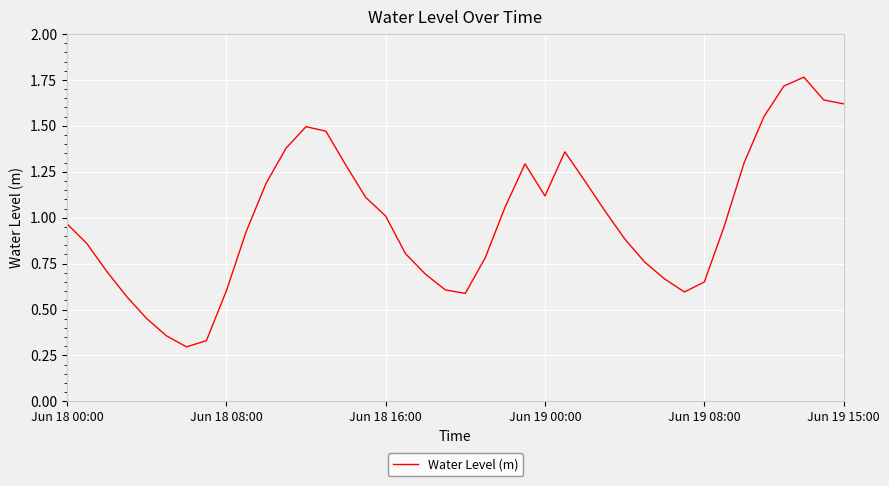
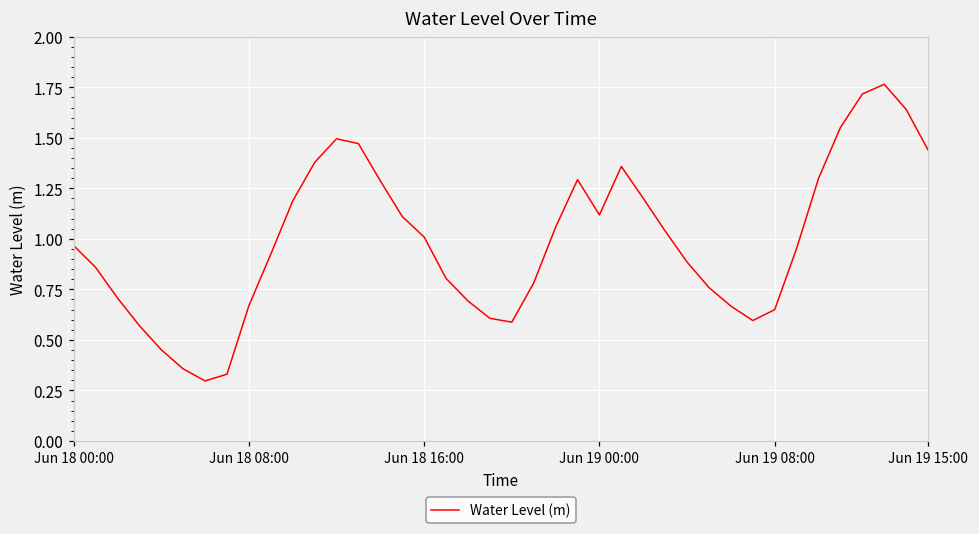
  {
    "Jun 18 00:00": 0.97,
-   "Jun 18 08:00": 0.60,
+   "Jun 18 08:00": 0.67,
    "Jun 18 16:00": 1.01,
    "Jun 19 00:00": 1.12,
    "Jun 19 08:00": 0.65,
-   "Jun 19 15:00": 1.62
+   "Jun 19 15:00": 1.44
  }
